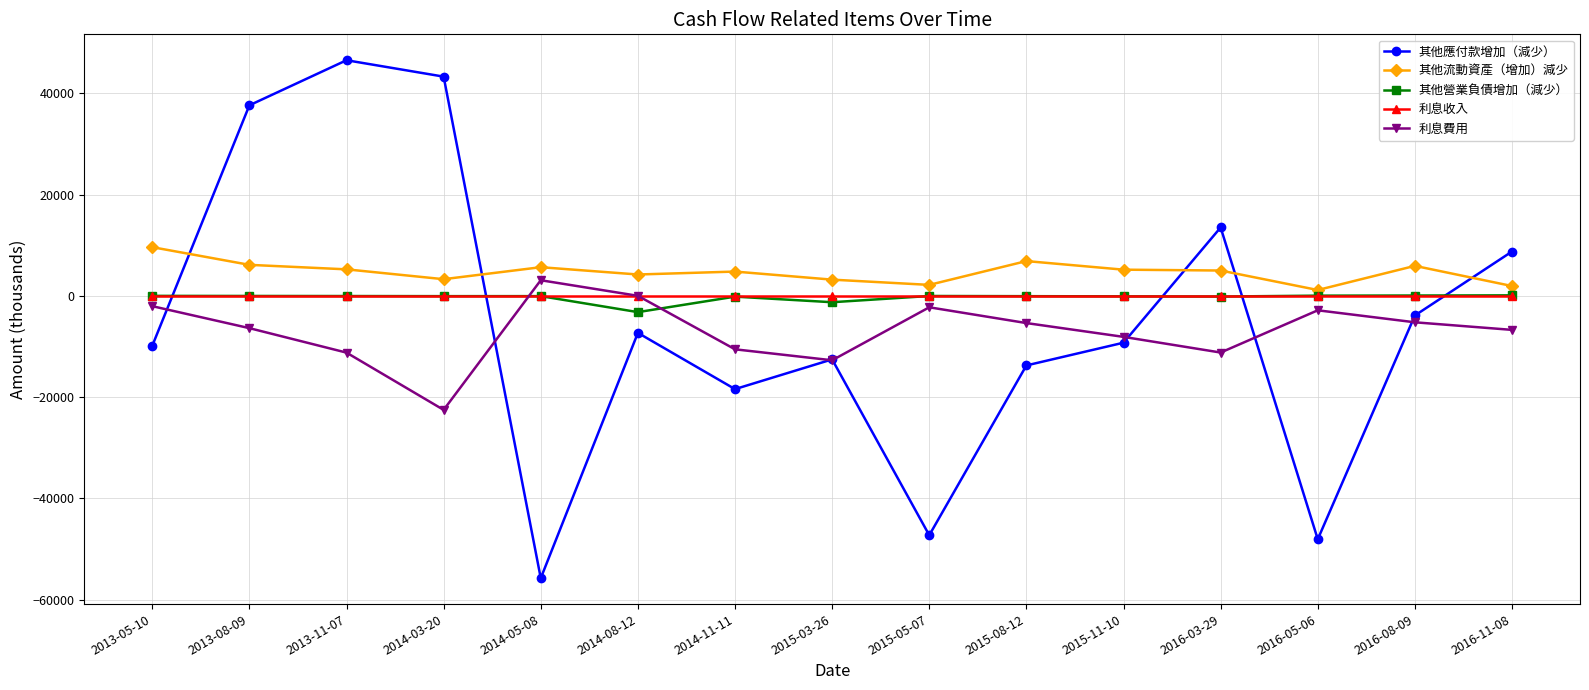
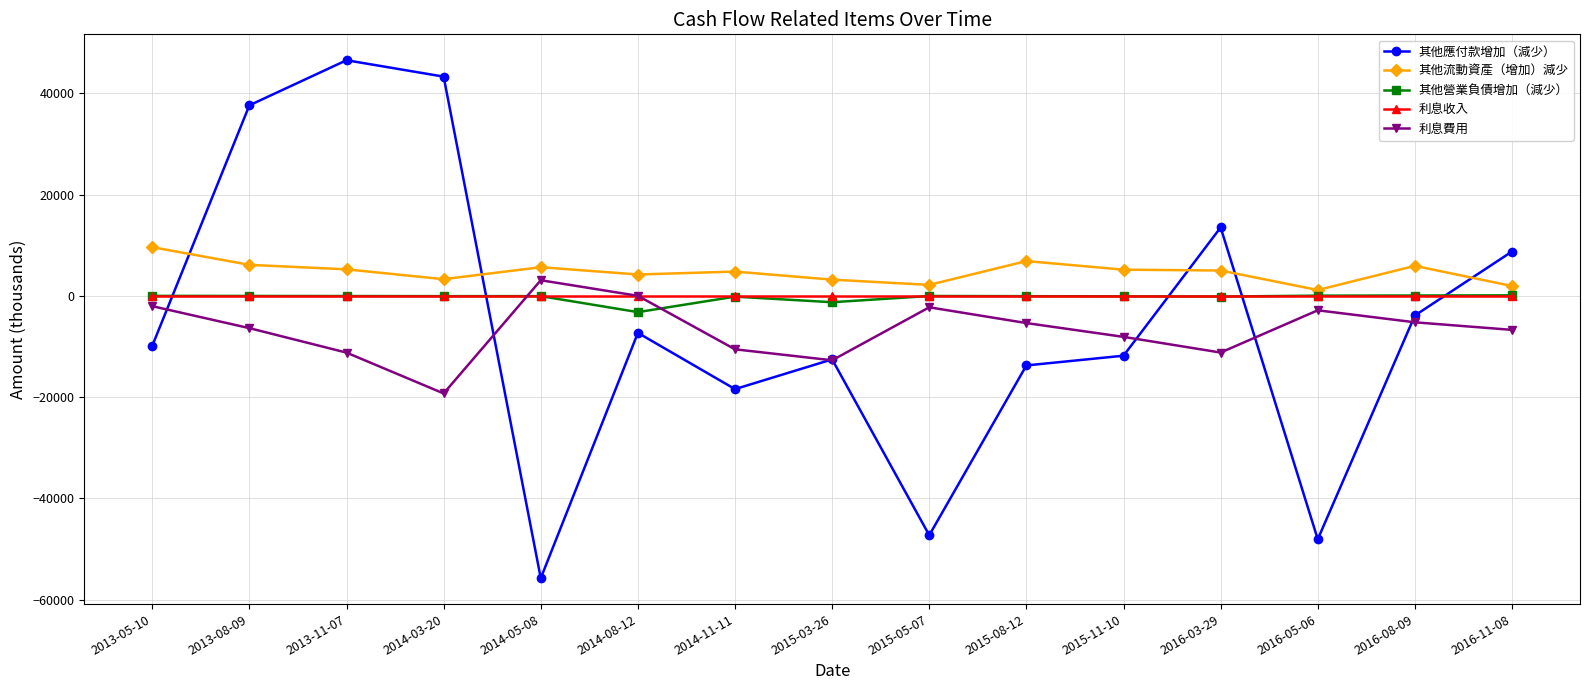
  {
    "其他應付款增加（減少）": {
      "2013-05-10": -10000,
      "2013-08-09": 38000,
      "2013-11-07": 47000,
      "2014-03-20": 43000,
      "2014-05-08": -56000,
      "2014-08-12": -7000,
      "2014-11-11": -18000,
      "2015-05-07": -47000,
      "2015-08-12": -14000,
-     "2015-11-10": -9000,
+     "2015-11-10": -12000,
      "2016-03-29": 14000,
      "2016-05-06": -48000,
      "2016-08-09": -4000,
      "2016-11-08": 9000
    },
    "其他流動資產（增加）減少": {
      "2013-05-10": 10000,
      "2013-08-09": 6000,
      "2013-11-07": 5000,
      "2014-03-20": 3000,
      "2014-05-08": 6000,
      "2014-08-12": 4000,
      "2014-11-11": 5000,
      "2015-03-26": 3000,
      "2015-05-07": 2000,
      "2015-08-12": 7000,
      "2015-11-10": 5000,
      "2016-03-29": 5000,
      "2016-05-06": 1000,
      "2016-08-09": 6000,
      "2016-11-08": 2000
    },
    "其他營業負債增加（減少）": {
      "2014-08-12": -3000,
      "2015-03-26": -1000
    },
    "利息收入": {
      "2015-03-26": 0
    },
    "利息費用": {
      "2013-05-10": -2000,
      "2013-08-09": -6000,
      "2013-11-07": -11000,
-     "2014-03-20": -23000,
+     "2014-03-20": -19000,
      "2014-05-08": 3000,
      "2014-11-11": -11000,
      "2015-05-07": -2000,
      "2015-08-12": -5000,
      "2015-11-10": -8000,
      "2016-03-29": -11000,
      "2016-05-06": -3000,
      "2016-08-09": -5000,
      "2016-11-08": -7000
    }
  }
